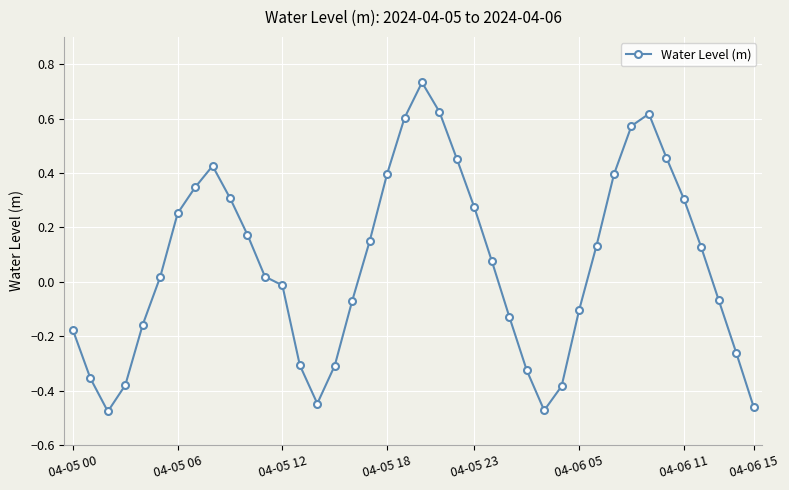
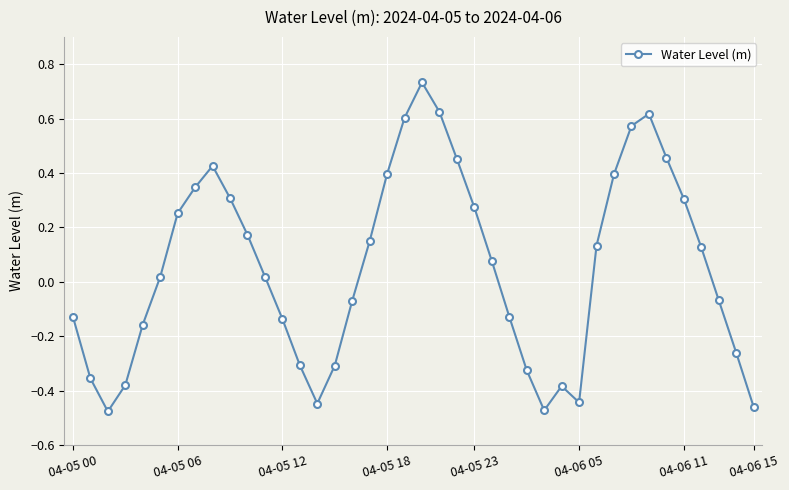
  {
-   "04-05 00": -0.18,
+   "04-05 00": -0.13,
    "04-05 06": 0.25,
-   "04-05 12": -0.01,
+   "04-05 12": -0.14,
    "04-05 18": 0.40,
    "04-05 23": 0.27,
-   "04-06 05": -0.10,
+   "04-06 05": -0.44,
    "04-06 11": 0.30,
    "04-06 15": -0.46
  }
